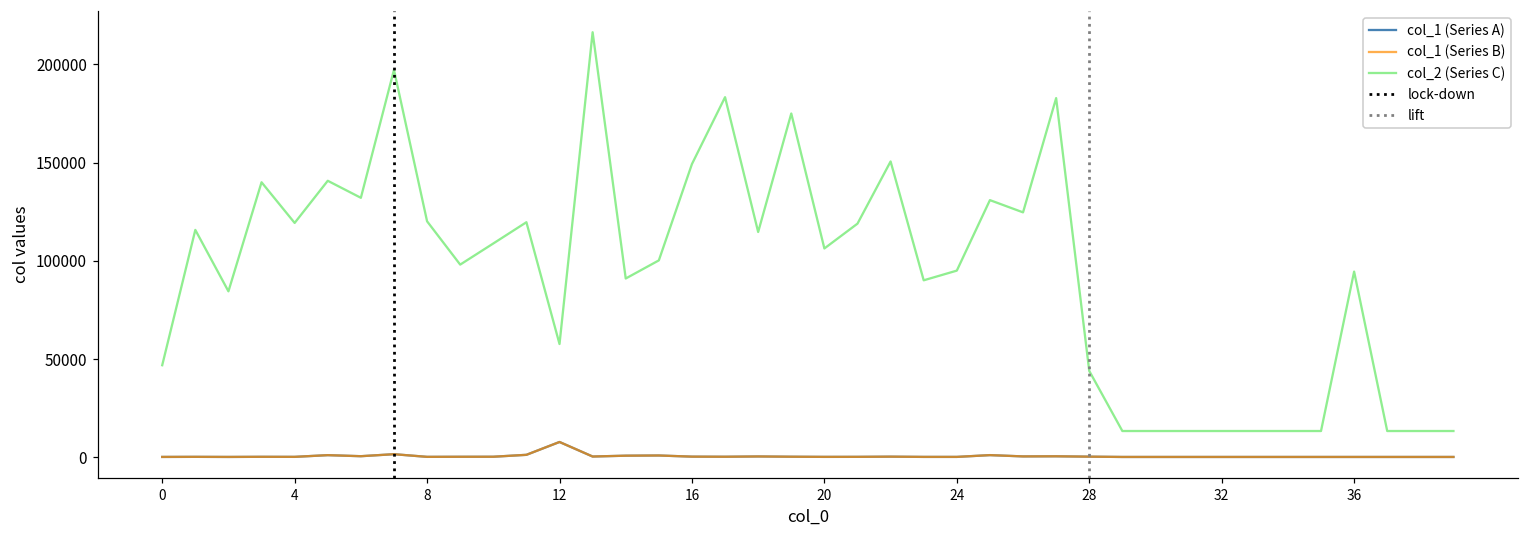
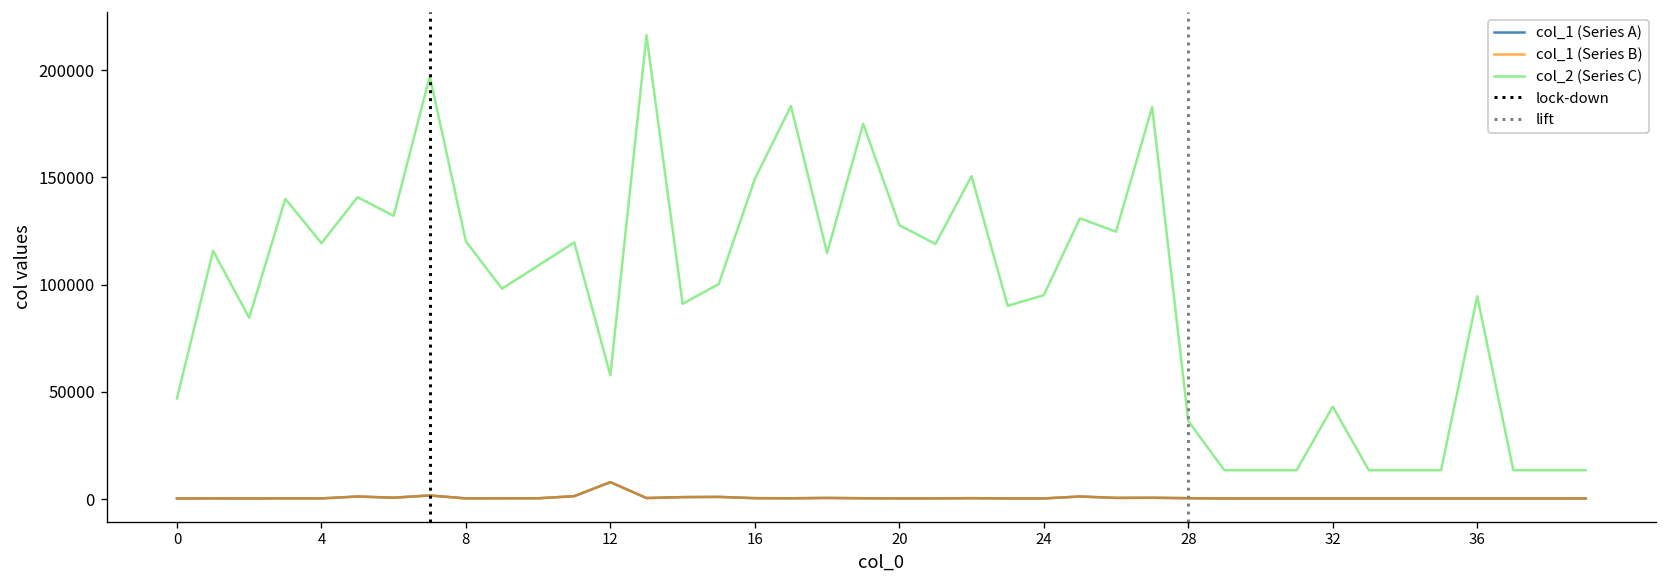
  {
    "col_1 (Series B)": {
      "0": 0,
      "4": 0,
      "8": 0,
      "12": 8000,
      "16": 0,
      "20": 0,
      "24": 0,
      "28": 0,
      "32": 0,
      "36": 0
    },
    "col_2 (Series C)": {
      "0": 47000,
      "4": 119000,
      "8": 120000,
      "12": 58000,
      "16": 149000,
-     "20": 106000,
+     "20": 128000,
      "24": 95000,
-     "28": 44000,
-     "32": 13000,
+     "28": 36000,
+     "32": 43000,
      "36": 95000
    }
  }
